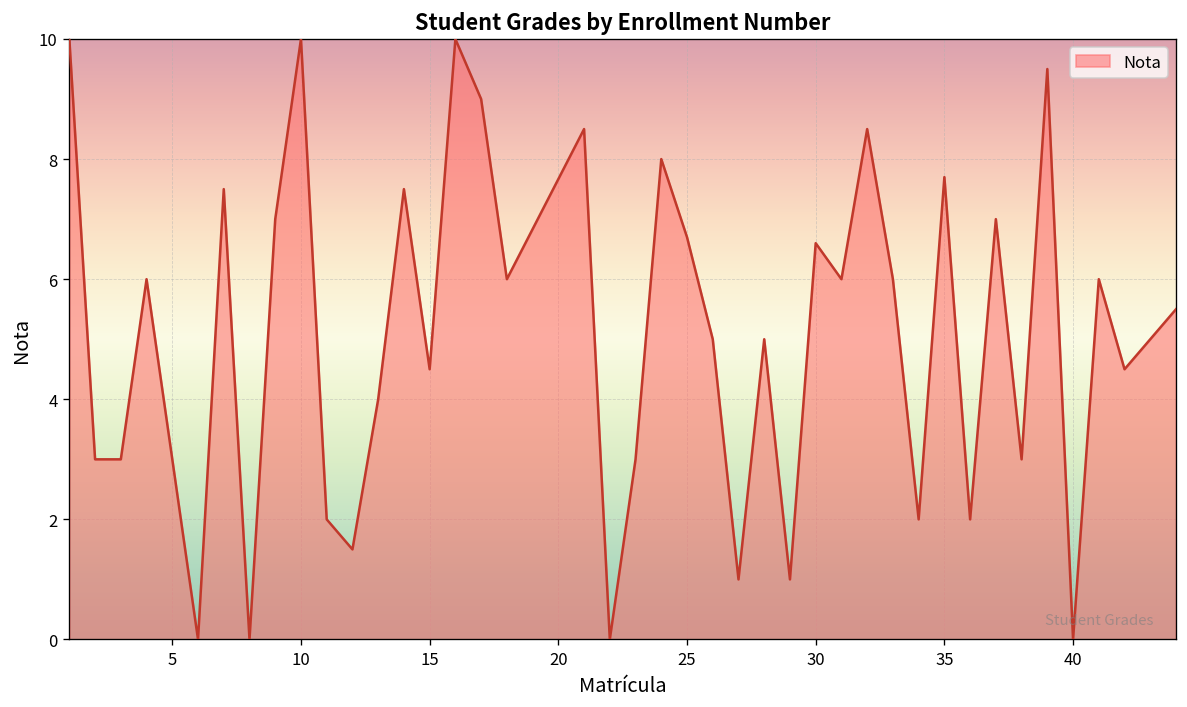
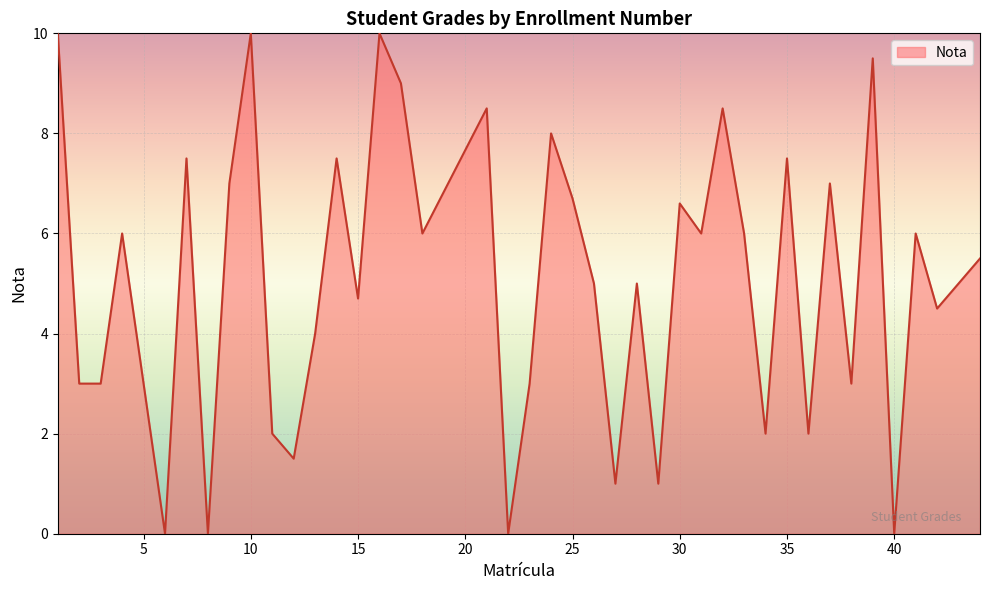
  {
    "10": 10.0,
-   "15": 4.5,
+   "15": 4.7,
    "25": 6.7,
    "30": 6.6,
-   "35": 7.7,
+   "35": 7.5,
    "40": 0.0
  }
